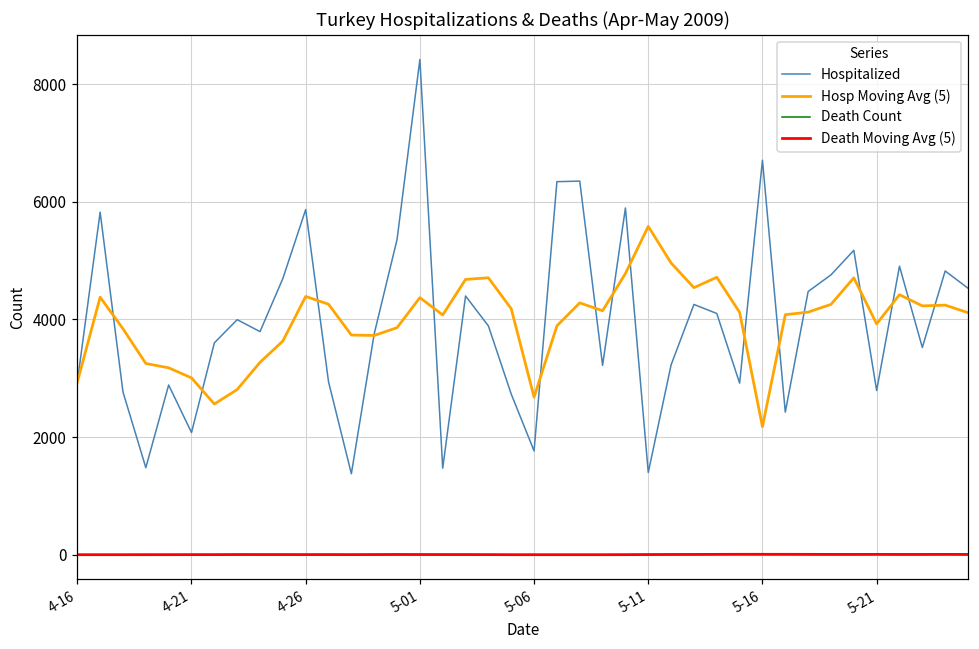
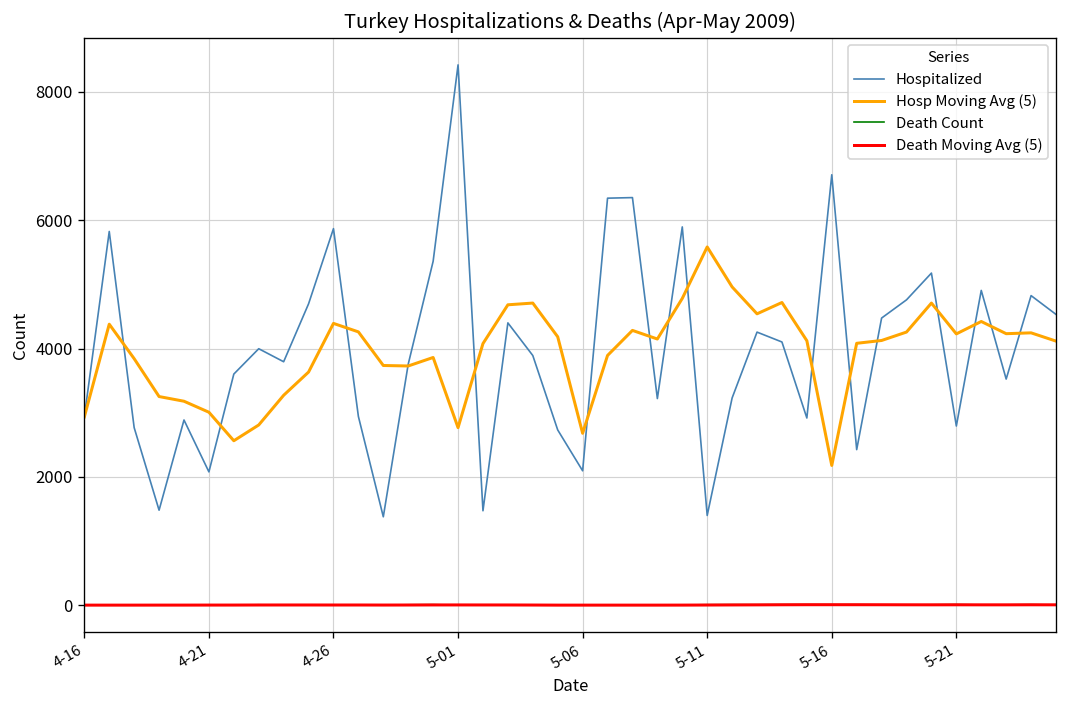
  {
    "Hospitalized": {
      "4-21": 2100,
      "4-26": 5900,
      "5-01": 8400,
-     "5-06": 1800,
+     "5-06": 2100,
      "5-11": 1400,
      "5-16": 6700,
      "5-21": 2800
    },
    "Hosp Moving Avg (5)": {
      "4-21": 3000,
      "4-26": 4400,
-     "5-01": 4400,
+     "5-01": 2800,
      "5-06": 2700,
      "5-11": 5600,
      "5-16": 2200,
-     "5-21": 3900
+     "5-21": 4200
    },
    "Death Moving Avg (5)": {
      "4-16": 0,
      "4-21": 0,
      "4-26": 0,
      "5-01": 0,
      "5-06": 0,
      "5-11": 0,
      "5-16": 0,
      "5-21": 0
    }
  }
